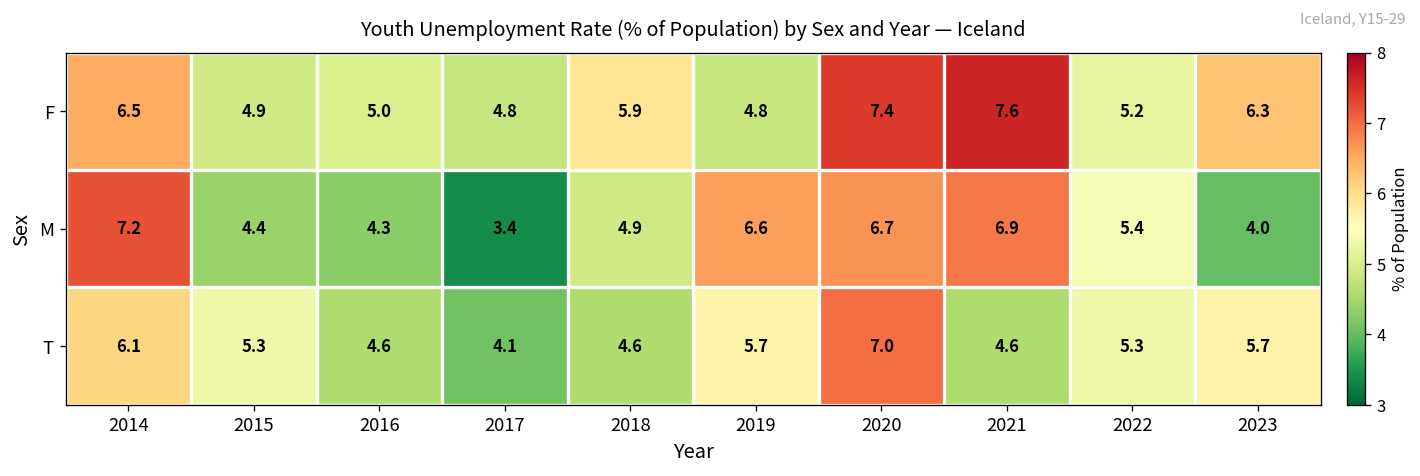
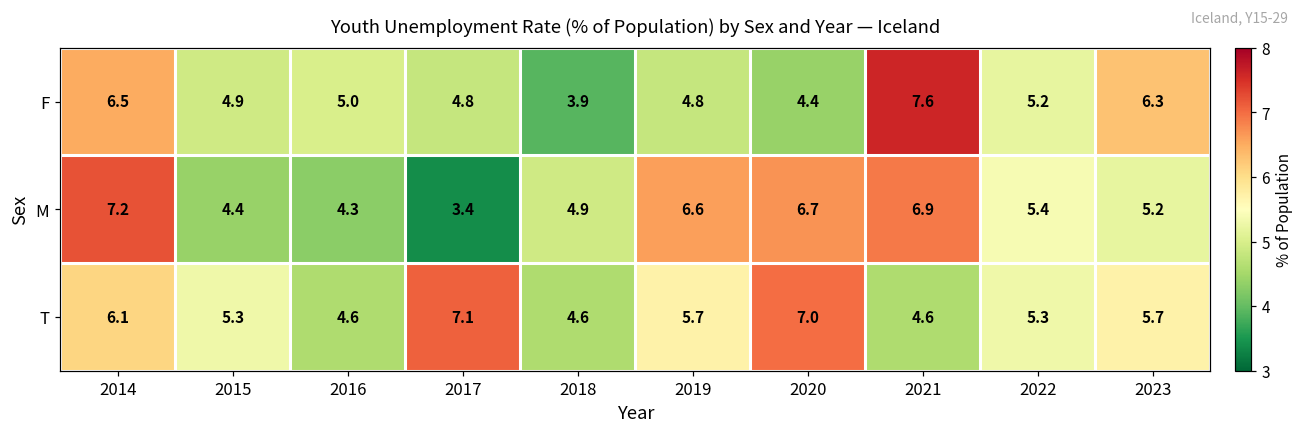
  {
    "F": {
      "2014": 6.5,
      "2015": 4.9,
      "2016": 5.0,
      "2017": 4.8,
-     "2018": 5.9,
+     "2018": 3.9,
      "2019": 4.8,
-     "2020": 7.4,
+     "2020": 4.4,
      "2021": 7.6,
      "2022": 5.2,
      "2023": 6.3
    },
    "M": {
      "2014": 7.2,
      "2015": 4.4,
      "2016": 4.3,
      "2017": 3.4,
      "2018": 4.9,
      "2019": 6.6,
      "2020": 6.7,
      "2021": 6.9,
      "2022": 5.4,
-     "2023": 4.0
+     "2023": 5.2
    },
    "T": {
      "2014": 6.1,
      "2015": 5.3,
      "2016": 4.6,
-     "2017": 4.1,
+     "2017": 7.1,
      "2018": 4.6,
      "2019": 5.7,
      "2020": 7.0,
      "2021": 4.6,
      "2022": 5.3,
      "2023": 5.7
    }
  }
